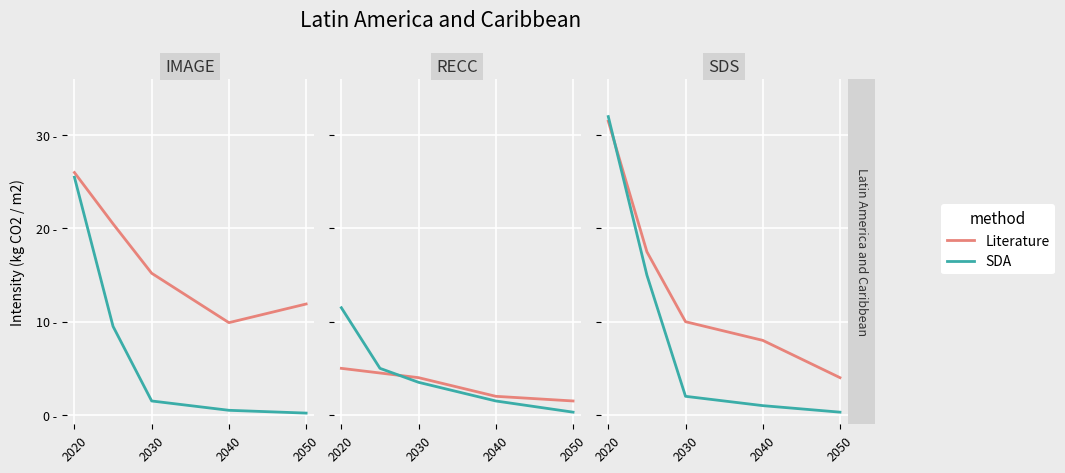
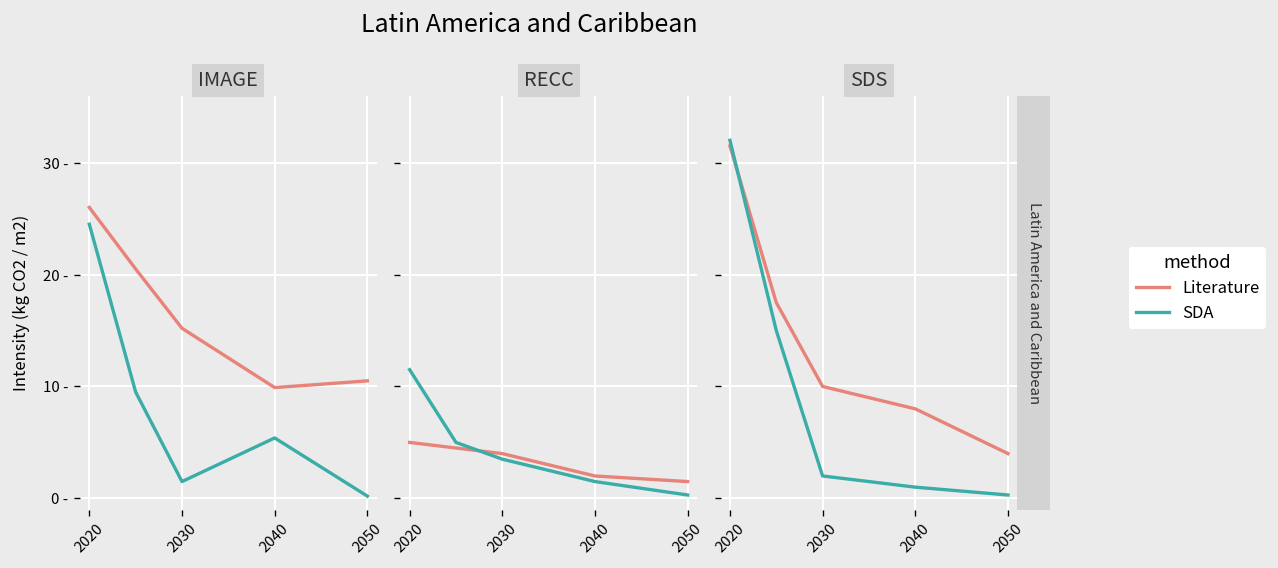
  {
    "IMAGE": {
      "Literature": {
        "2020": "26 -",
        "2030": "15 -",
        "2040": "10 -",
-       "2050": "12 -"
+       "2050": "11 -"
      },
      "SDA": {
-       "2020": "26 -",
+       "2020": "25 -",
        "2030": "2 -",
-       "2040": "1 -",
+       "2040": "5 -",
        "2050": "0 -"
      }
    }
  }
